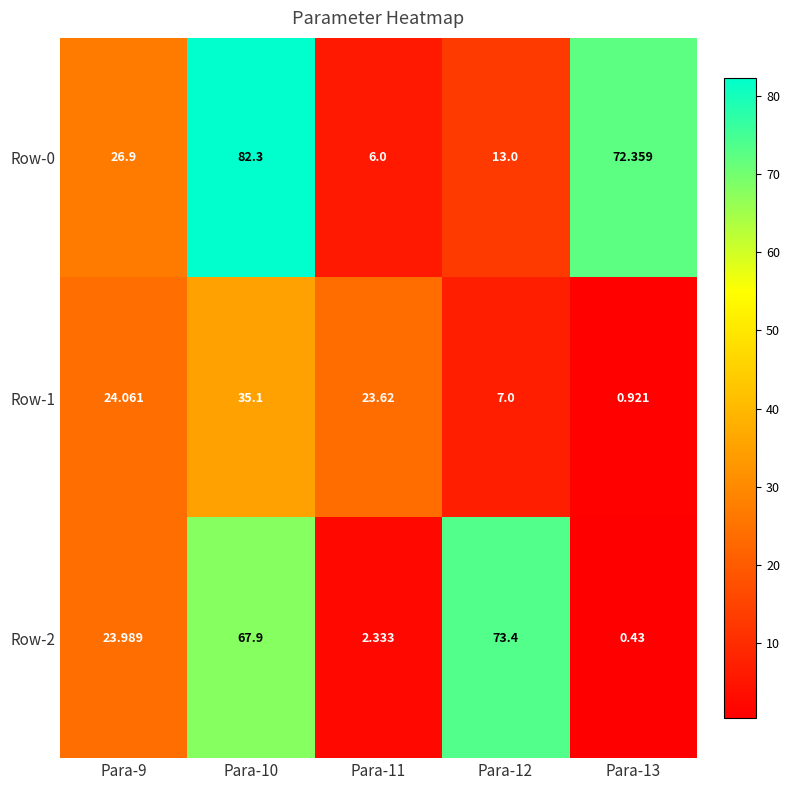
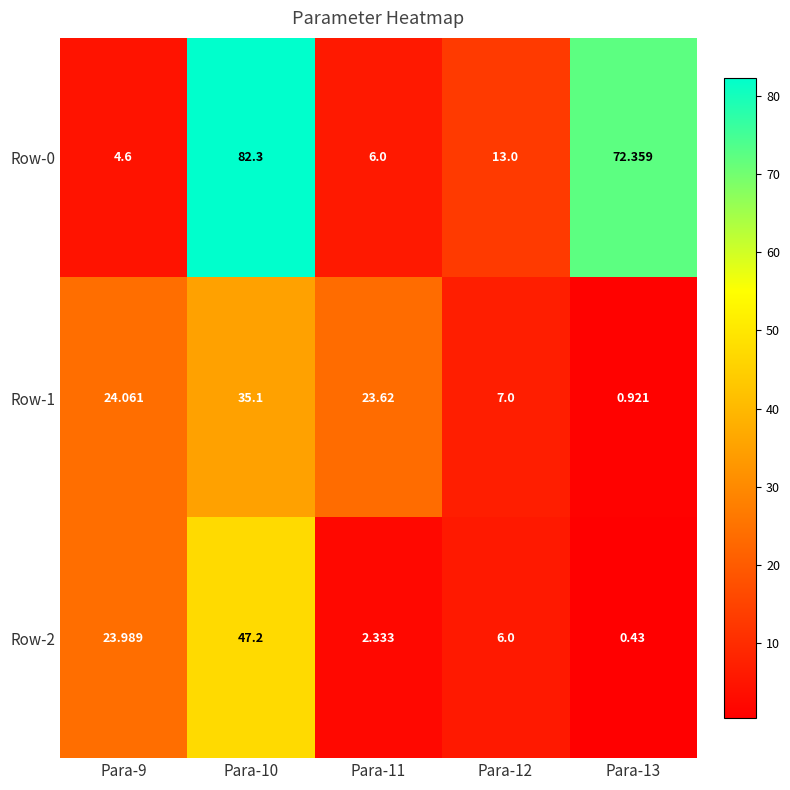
  {
    "Row-0": {
-     "Para-9": 26.9,
+     "Para-9": 4.6,
      "Para-10": 82.3,
      "Para-11": 6.0,
      "Para-12": 13.0,
      "Para-13": 72.359
    },
    "Row-1": {
      "Para-9": 24.061,
      "Para-10": 35.1,
      "Para-11": 23.62,
      "Para-12": 7.0,
      "Para-13": 0.921
    },
    "Row-2": {
      "Para-9": 23.989,
-     "Para-10": 67.9,
+     "Para-10": 47.2,
      "Para-11": 2.333,
-     "Para-12": 73.4,
+     "Para-12": 6.0,
      "Para-13": 0.43
    }
  }
